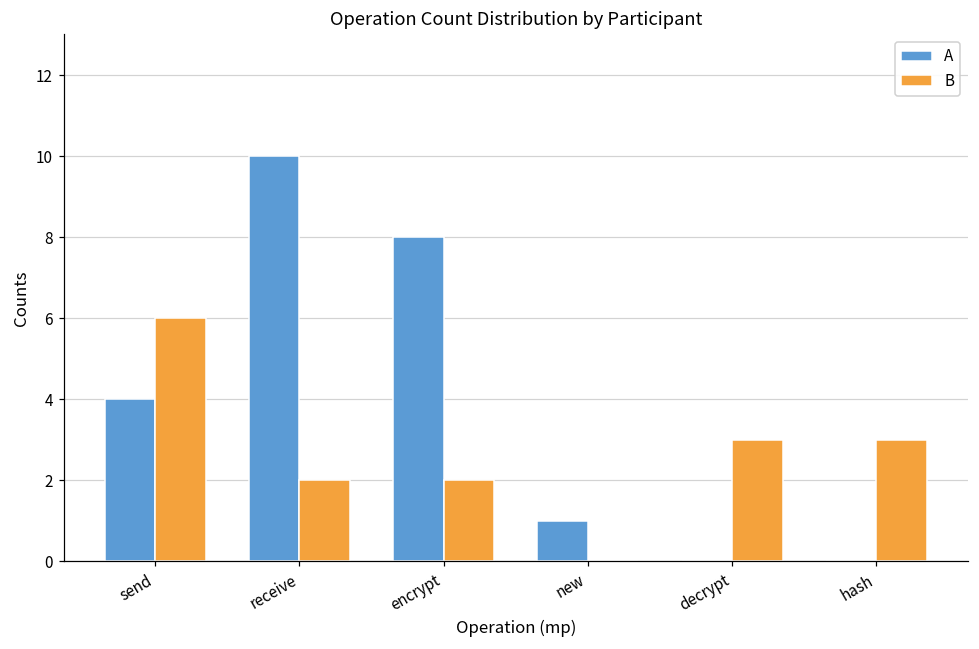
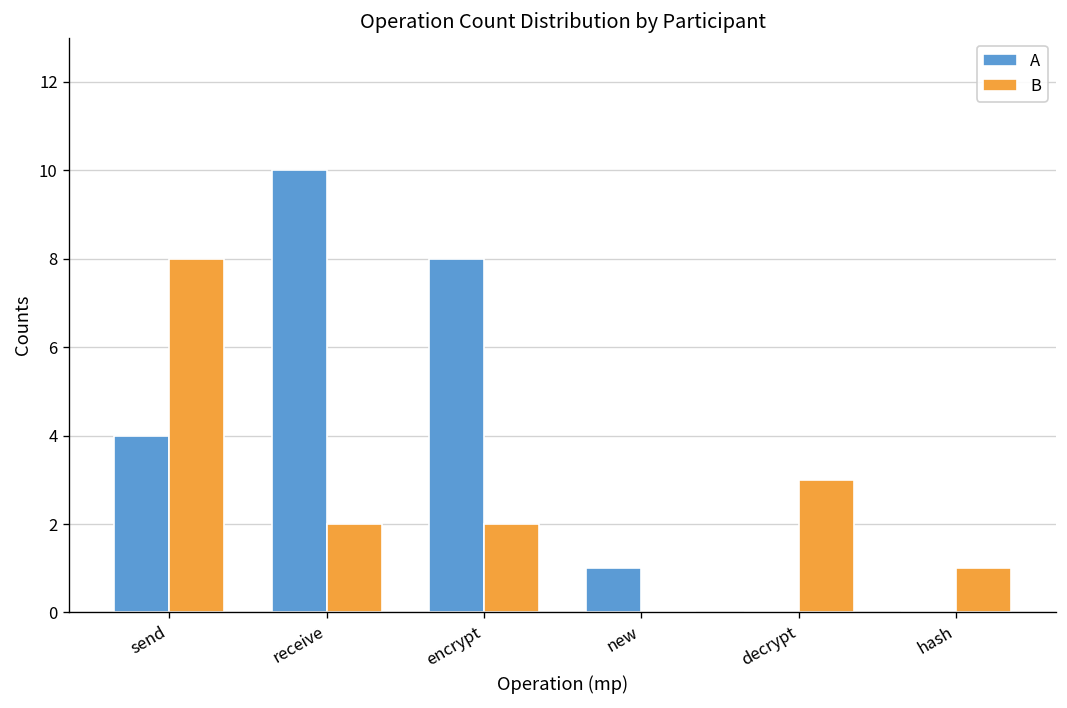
  {
    "A": {
      "send": 4,
      "receive": 10,
      "encrypt": 8,
      "new": 1,
      "decrypt": 0,
      "hash": 0
    },
    "B": {
-     "send": 6,
+     "send": 8,
      "receive": 2,
      "encrypt": 2,
      "new": 0,
      "decrypt": 3,
-     "hash": 3
+     "hash": 1
    }
  }
